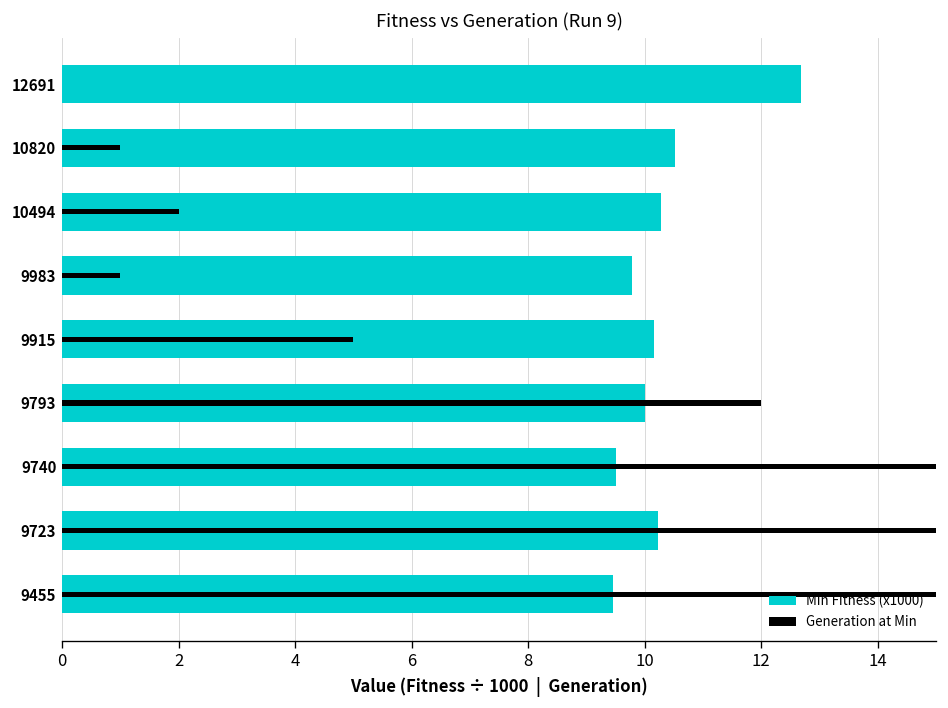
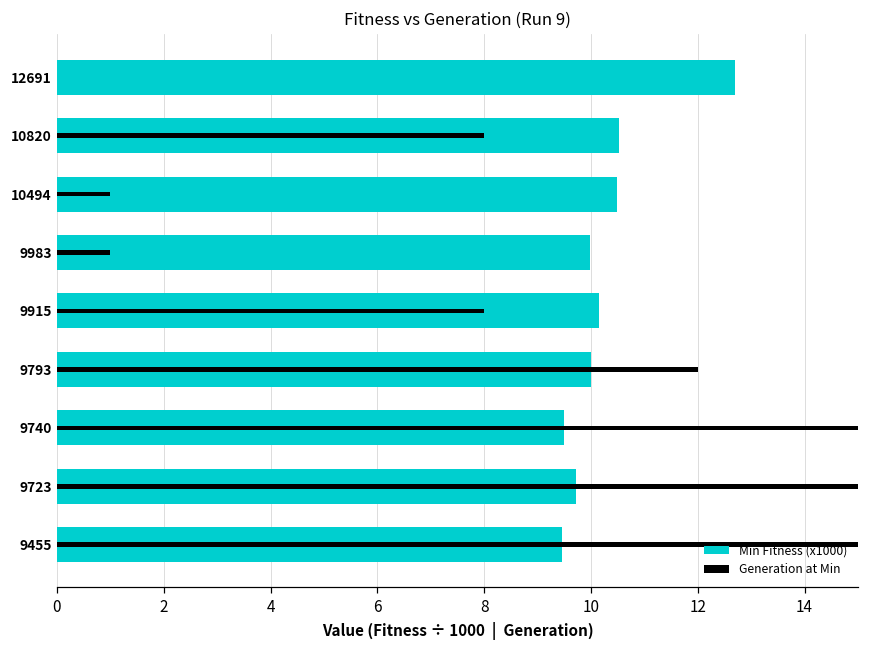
  {
    "Min Fitness (x1000)": {
      "12691": 12.7,
      "10820": 10.5,
-     "10494": 10.3,
-     "9983": 9.8,
+     "10494": 10.5,
+     "9983": 10.0,
      "9915": 10.2,
-     "9723": 10.2
+     "9723": 9.7
    },
    "Generation at Min": {
      "12691": 0,
-     "10820": 1,
-     "10494": 2,
-     "9915": 5,
+     "10820": 8,
+     "10494": 1,
+     "9915": 8,
      "9793": 12
    }
  }
